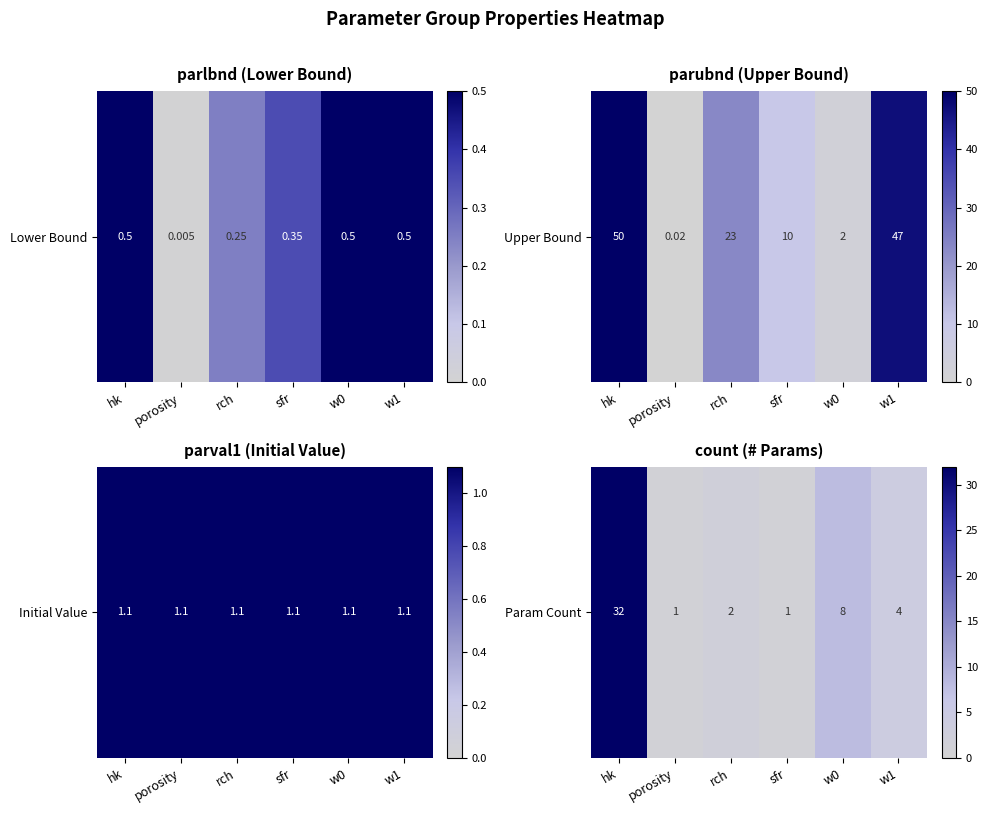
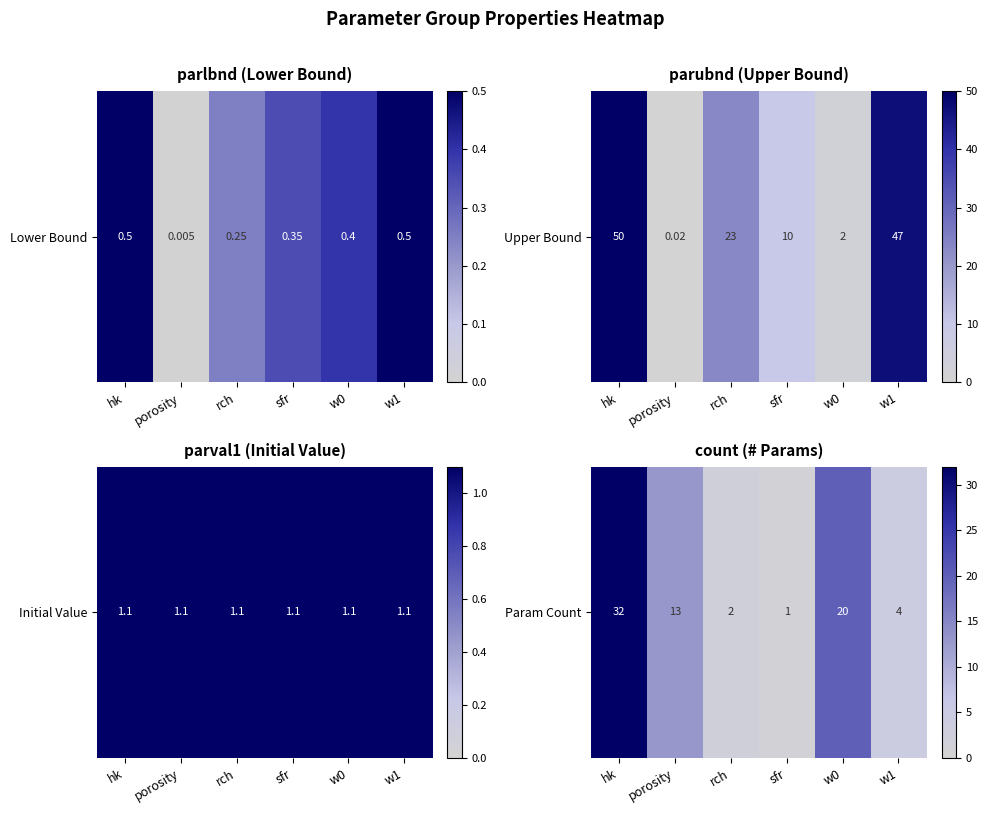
  {
    "parlbnd (Lower Bound)": {
      "Lower Bound": {
        "hk": 0.5,
        "porosity": 0.005,
        "rch": 0.25,
        "sfr": 0.35,
-       "w0": 0.5,
+       "w0": 0.4,
        "w1": 0.5
      }
    },
    "parubnd (Upper Bound)": {
      "Upper Bound": {
        "hk": 50,
        "porosity": 0.02,
        "rch": 23,
        "sfr": 10,
        "w0": 2,
        "w1": 47
      }
    },
    "parval1 (Initial Value)": {
      "Initial Value": {
        "hk": 1.1,
        "porosity": 1.1,
        "rch": 1.1,
        "sfr": 1.1,
        "w0": 1.1,
        "w1": 1.1
      }
    },
    "count (# Params)": {
      "Param Count": {
        "hk": 32,
-       "porosity": 1,
+       "porosity": 13,
        "rch": 2,
        "sfr": 1,
-       "w0": 8,
+       "w0": 20,
        "w1": 4
      }
    }
  }
